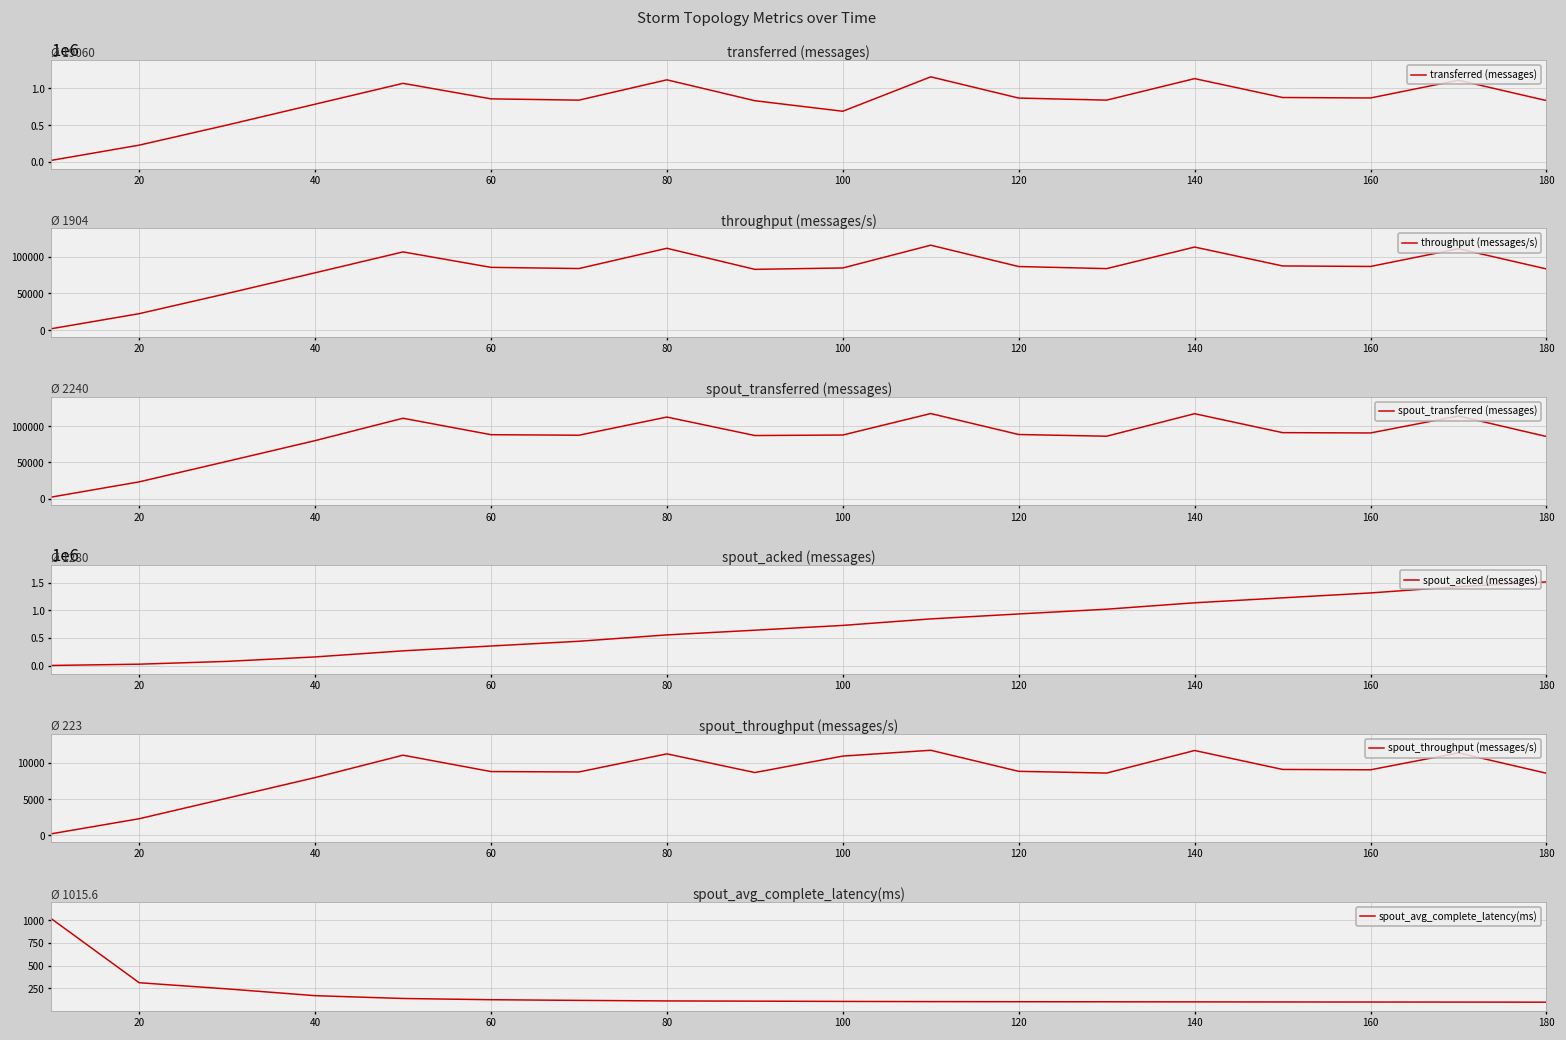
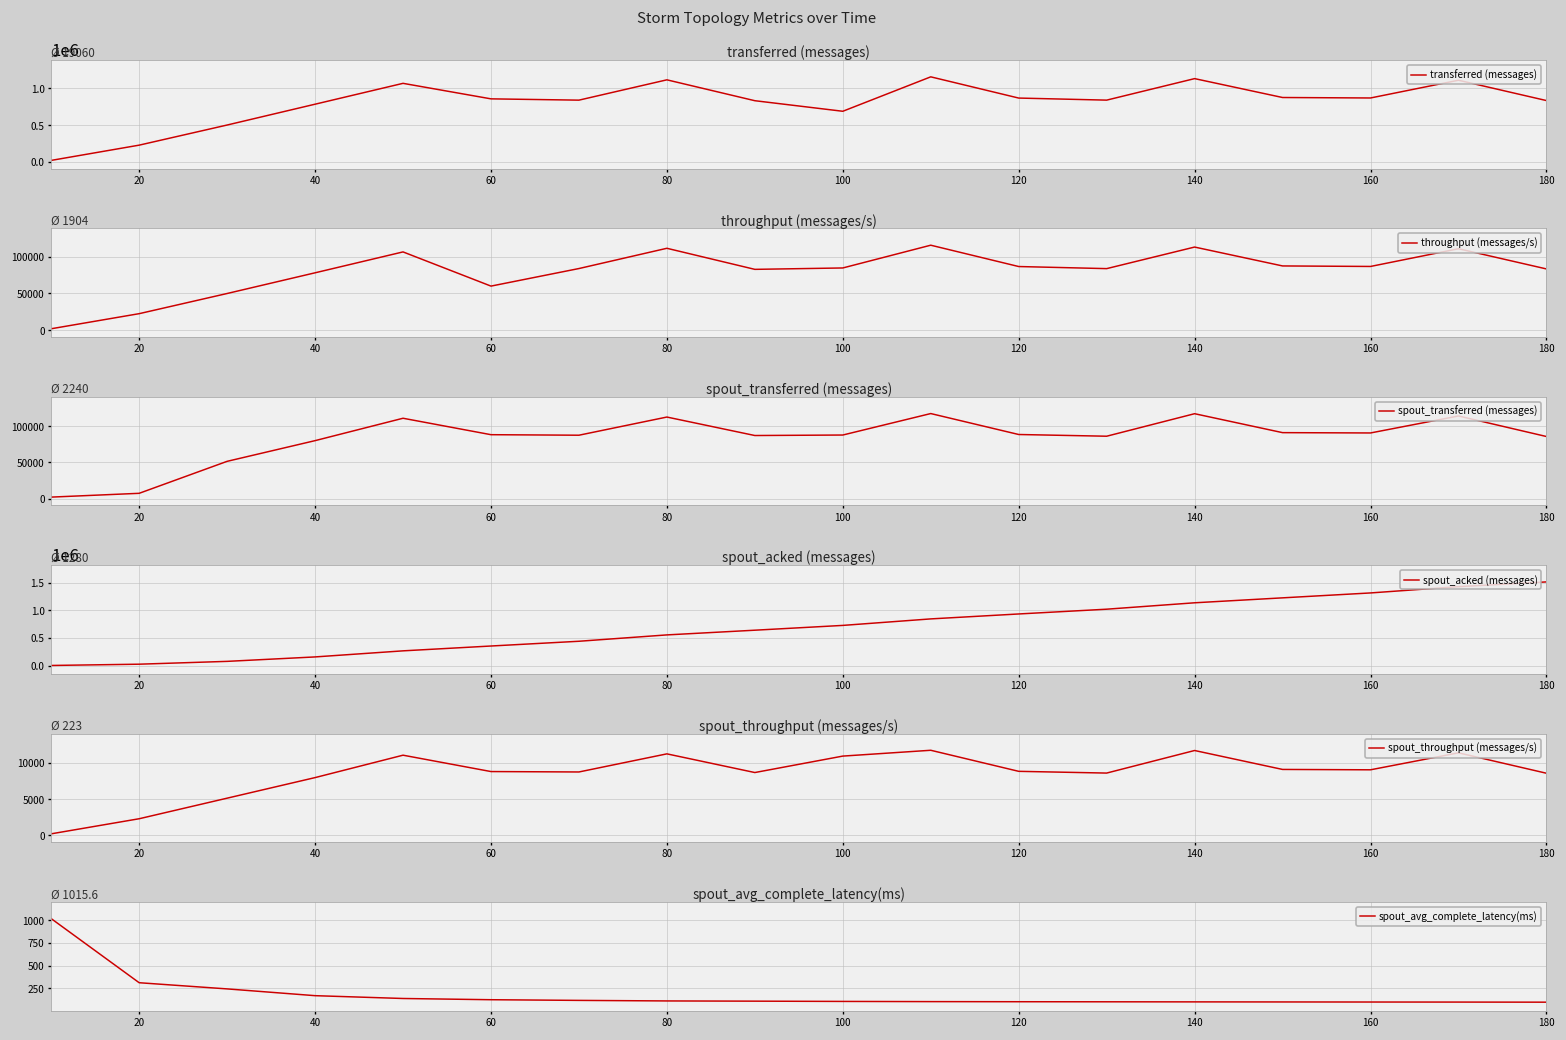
  {
    "transferred (messages)": {
      "20": 200000,
      "40": 800000,
      "60": 900000,
      "80": 1100000,
      "100": 700000,
      "120": 900000,
      "140": 1100000,
      "160": 900000,
      "180": 800000
    },
    "throughput (messages/s)": {
      "20": 20000,
      "40": 80000,
-     "60": 90000,
+     "60": 60000,
      "80": 110000,
      "100": 80000,
      "120": 90000,
      "140": 110000,
      "160": 90000,
      "180": 80000
    },
    "spout_transferred (messages)": {
-     "20": 20000,
+     "20": 10000,
      "40": 80000,
      "60": 90000,
      "80": 110000,
      "100": 90000,
      "120": 90000,
      "140": 120000,
      "160": 90000,
      "180": 90000
    },
    "spout_acked (messages)": {
      "20": 0,
      "40": 200000,
      "60": 400000,
      "80": 600000,
      "100": 700000,
      "120": 900000,
      "140": 1100000,
      "160": 1300000,
      "180": 1500000
    },
    "spout_throughput (messages/s)": {
      "20": 2000,
      "40": 8000,
      "60": 9000,
      "80": 11000,
      "100": 11000,
      "120": 9000,
      "140": 12000,
      "160": 9000,
      "180": 9000
    },
    "spout_avg_complete_latency(ms)": {
      "20": 300,
      "40": 200,
      "60": 100,
      "80": 100,
      "100": 100,
      "120": 100,
      "140": 100,
      "160": 100,
      "180": 100
    }
  }
